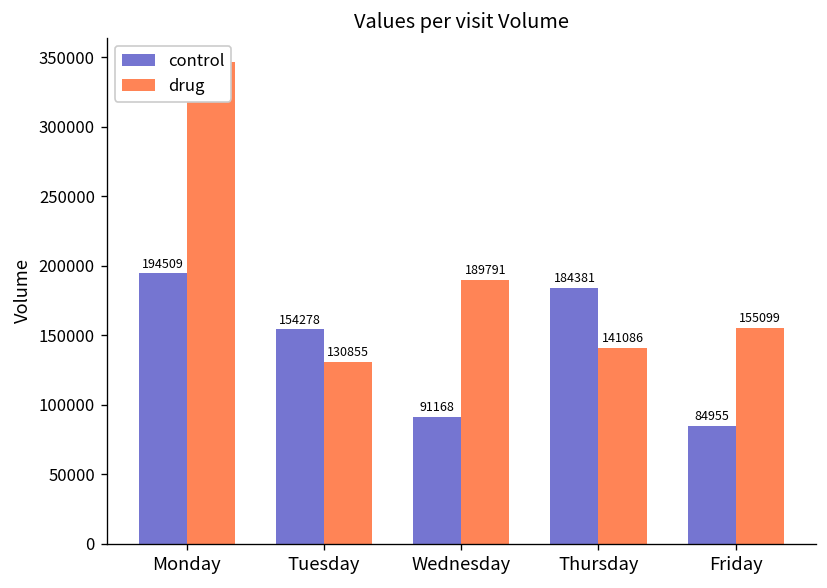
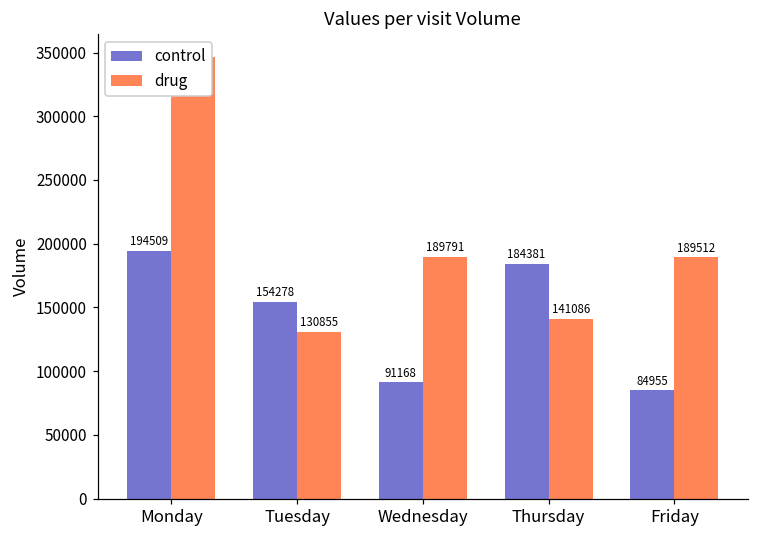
  {
    "control": {
      "Monday": 194509,
      "Tuesday": 154278,
      "Wednesday": 91168,
      "Thursday": 184381,
      "Friday": 84955
    },
    "drug": {
      "Tuesday": 130855,
      "Wednesday": 189791,
      "Thursday": 141086,
-     "Friday": 155099
+     "Friday": 189512
    }
  }
